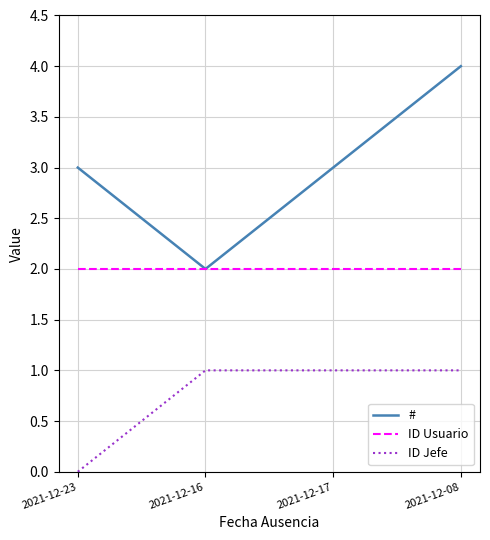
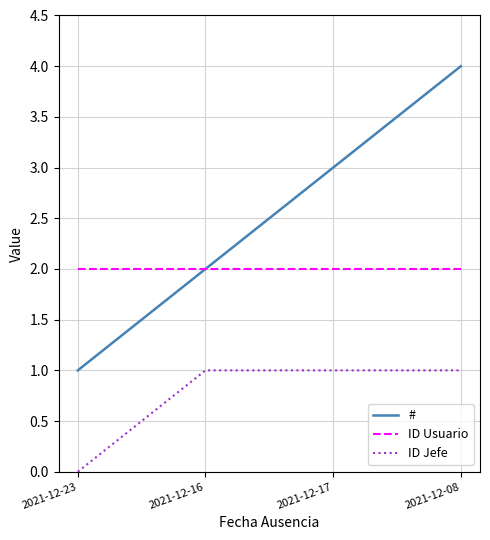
  {
    "#": {
-     "2021-12-23": 3,
+     "2021-12-23": 1,
      "2021-12-17": 3,
      "2021-12-08": 4
    },
    "ID Usuario": {
      "2021-12-23": 2,
      "2021-12-17": 2,
      "2021-12-08": 2
    },
    "ID Jefe": {
      "2021-12-23": 0,
      "2021-12-16": 1,
      "2021-12-17": 1,
      "2021-12-08": 1
    }
  }
